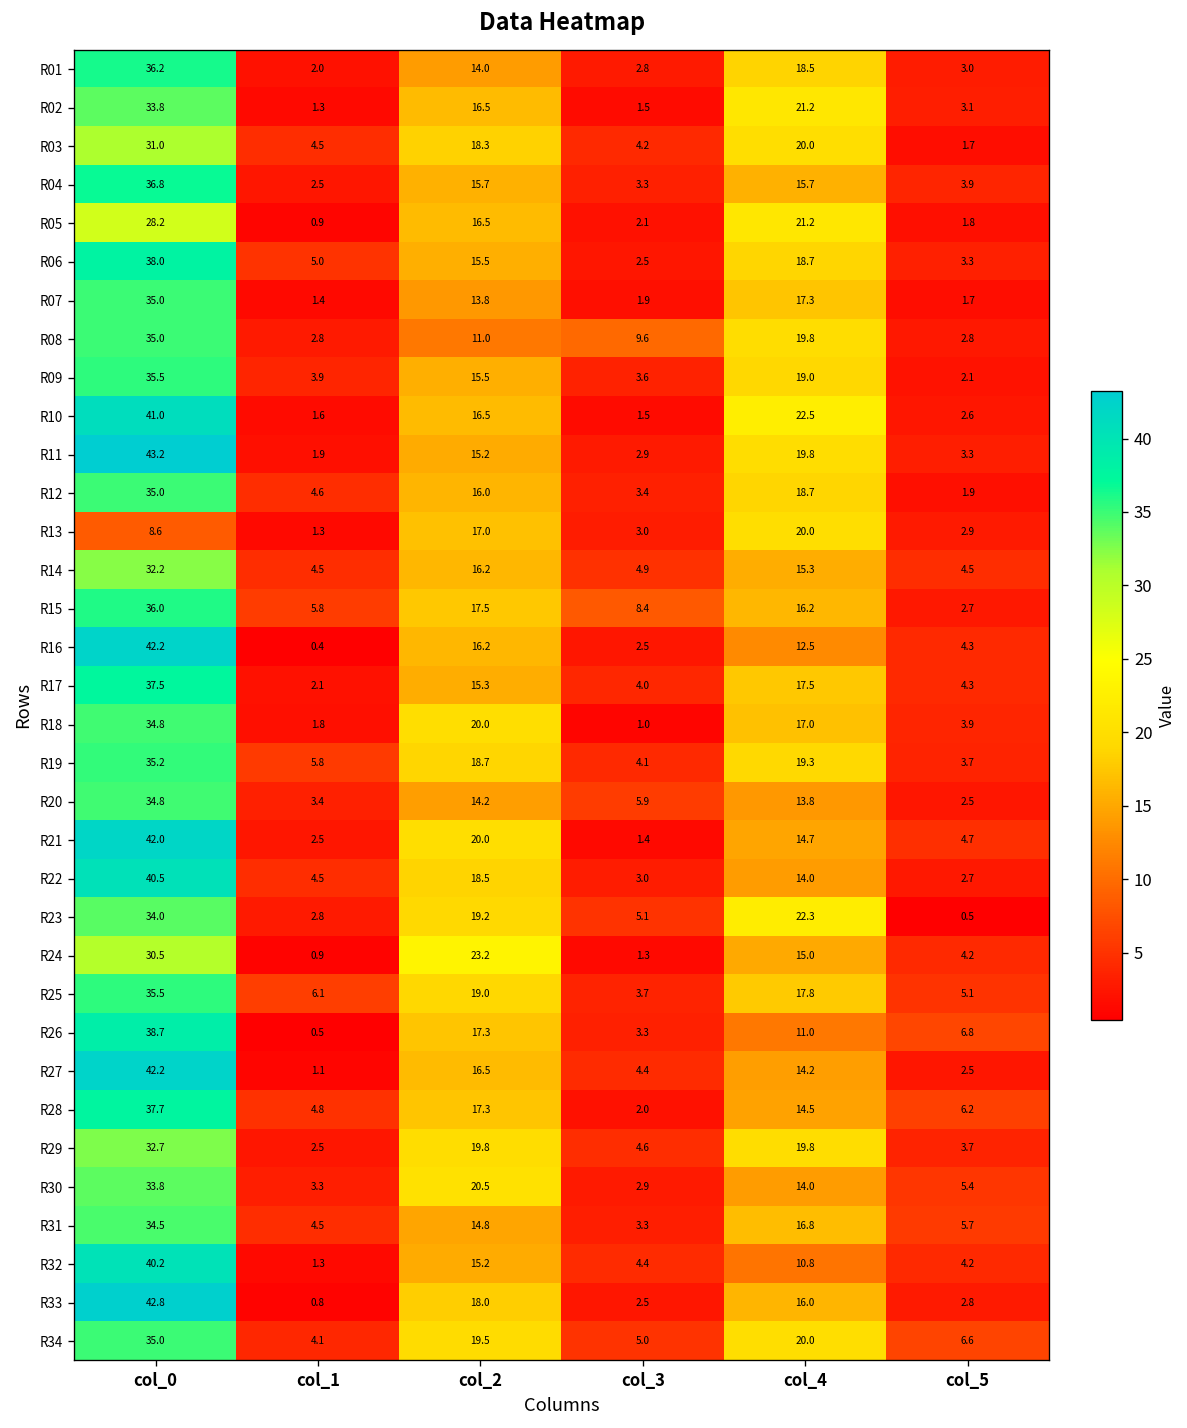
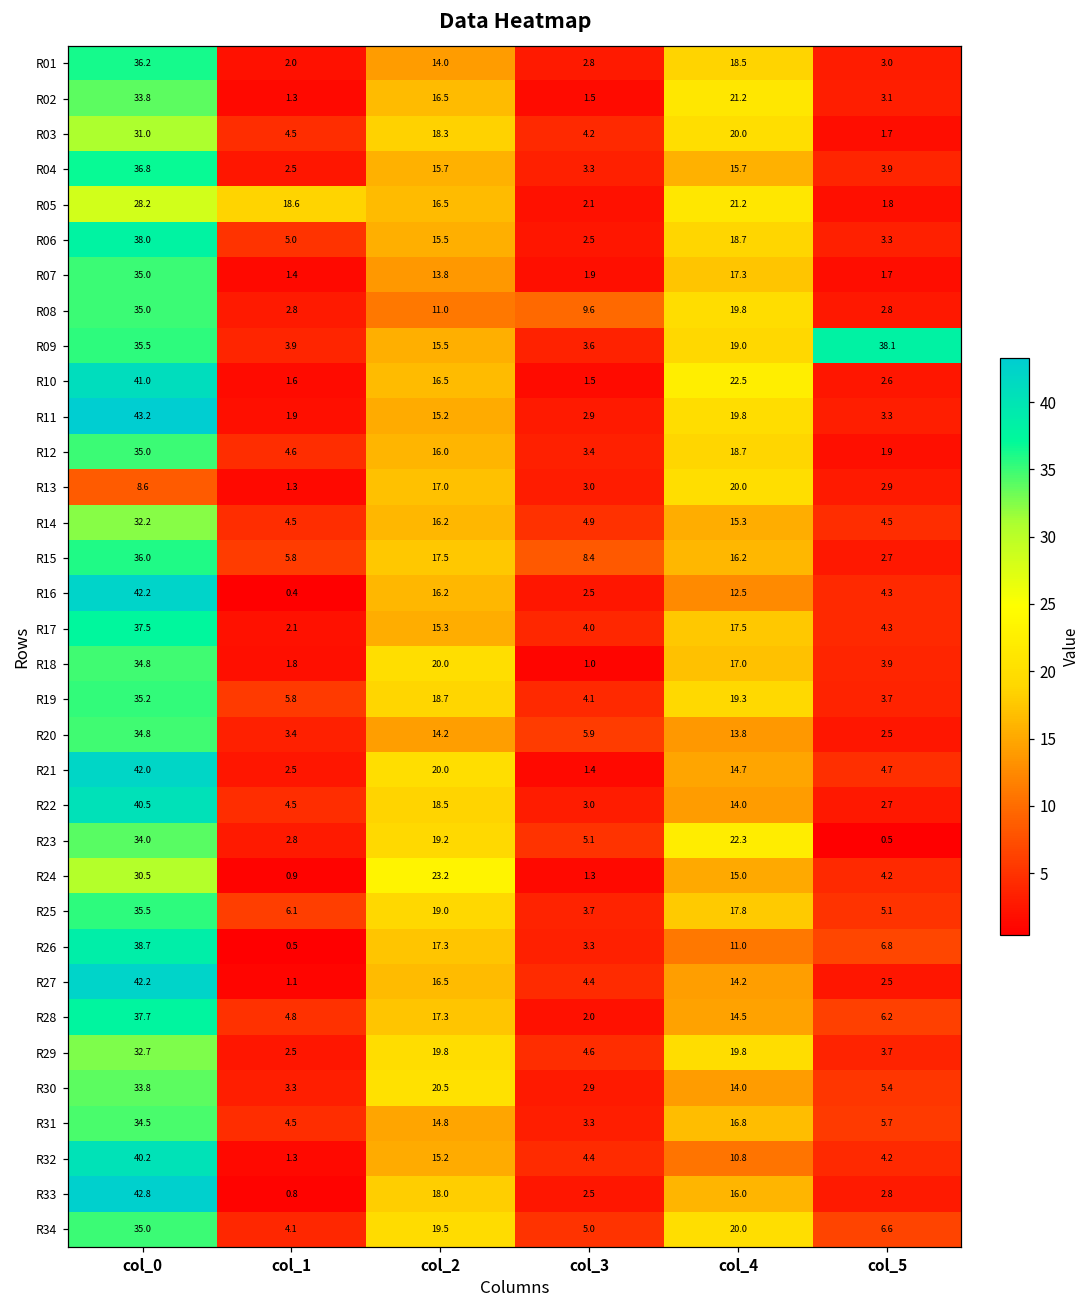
  {
    "R05": {
      "col_0": 28.2,
-     "col_1": 0.9,
+     "col_1": 18.6,
      "col_2": 16.5,
      "col_3": 2.1,
      "col_4": 21.2,
      "col_5": 1.8
    },
    "R09": {
      "col_0": 35.5,
      "col_1": 3.9,
      "col_2": 15.5,
      "col_3": 3.6,
      "col_4": 19.0,
-     "col_5": 2.1
+     "col_5": 38.1
    }
  }
